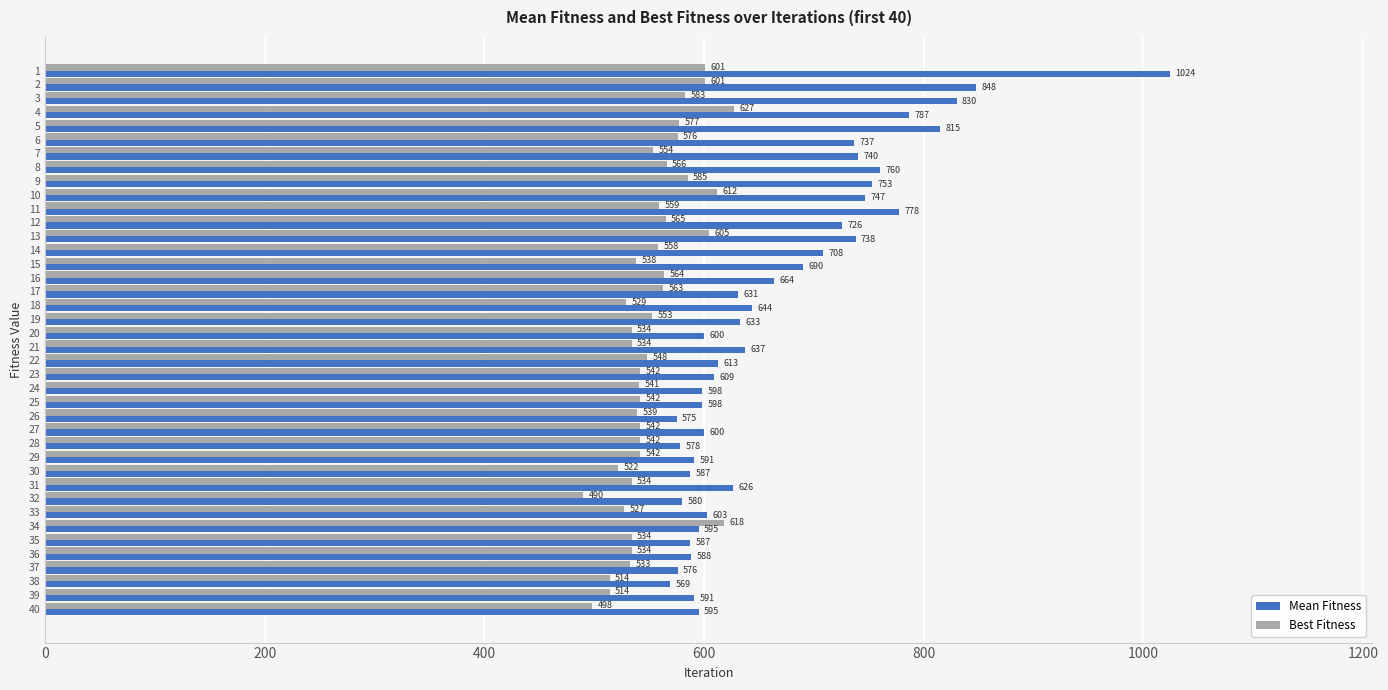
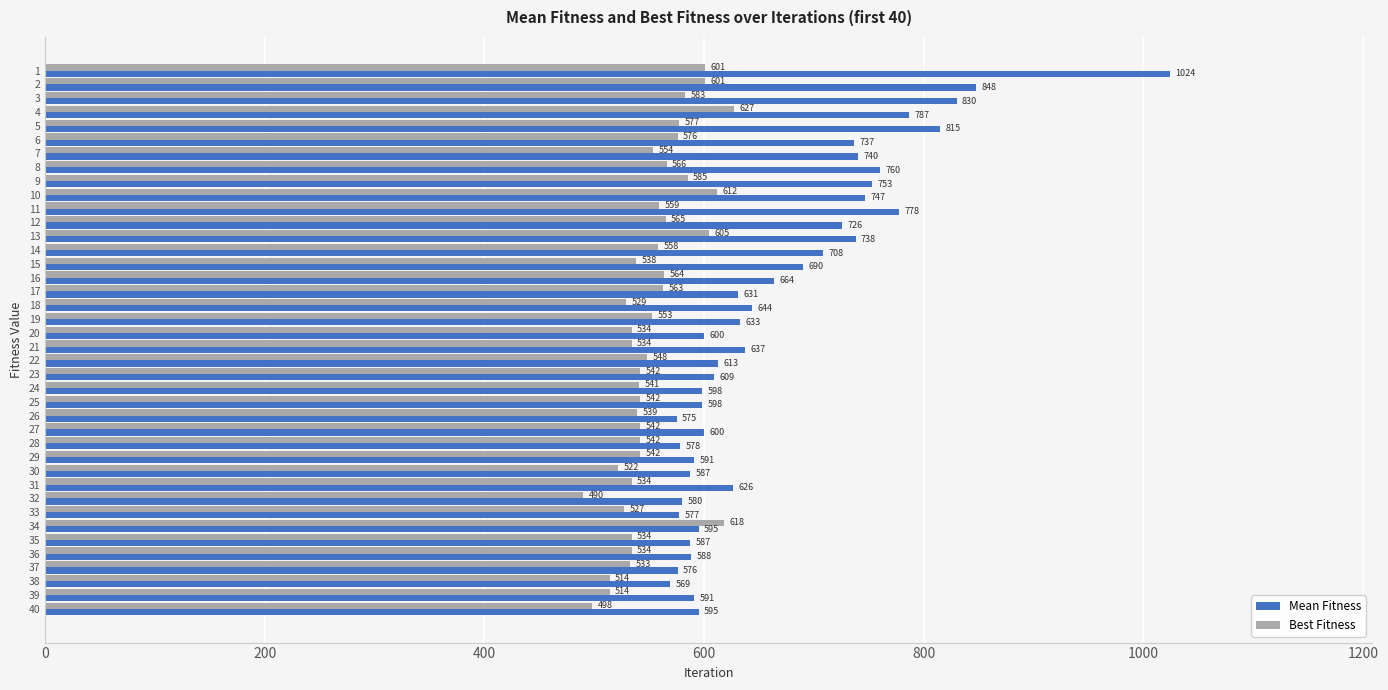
  {
    "Mean Fitness": {
      "1": 1024,
      "2": 848,
      "3": 830,
      "4": 787,
      "5": 815,
      "6": 737,
      "7": 740,
      "8": 760,
      "9": 753,
      "10": 747,
      "11": 778,
      "12": 726,
      "13": 738,
      "14": 708,
      "15": 690,
      "16": 664,
      "17": 631,
      "18": 644,
      "19": 633,
      "20": 600,
      "21": 637,
      "22": 613,
      "23": 609,
      "24": 598,
      "25": 598,
      "26": 575,
      "27": 600,
      "28": 578,
      "29": 591,
      "30": 587,
      "31": 626,
      "32": 580,
-     "33": 603,
+     "33": 577,
      "34": 595,
      "35": 587,
      "36": 588,
      "37": 576,
      "38": 569,
      "39": 591,
      "40": 595
    },
    "Best Fitness": {
      "1": 601,
      "2": 601,
      "3": 583,
      "4": 627,
      "5": 577,
      "6": 576,
      "7": 554,
      "8": 566,
      "9": 585,
      "10": 612,
      "11": 559,
      "12": 565,
      "13": 605,
      "14": 558,
      "15": 538,
      "16": 564,
      "17": 563,
      "18": 529,
      "19": 553,
      "20": 534,
      "21": 534,
      "22": 548,
      "23": 542,
      "24": 541,
      "25": 542,
      "26": 539,
      "27": 542,
      "28": 542,
      "29": 542,
      "30": 522,
      "31": 534,
      "32": 490,
      "33": 527,
      "34": 618,
      "35": 534,
      "36": 534,
      "37": 533,
      "38": 514,
      "39": 514,
      "40": 498
    }
  }
